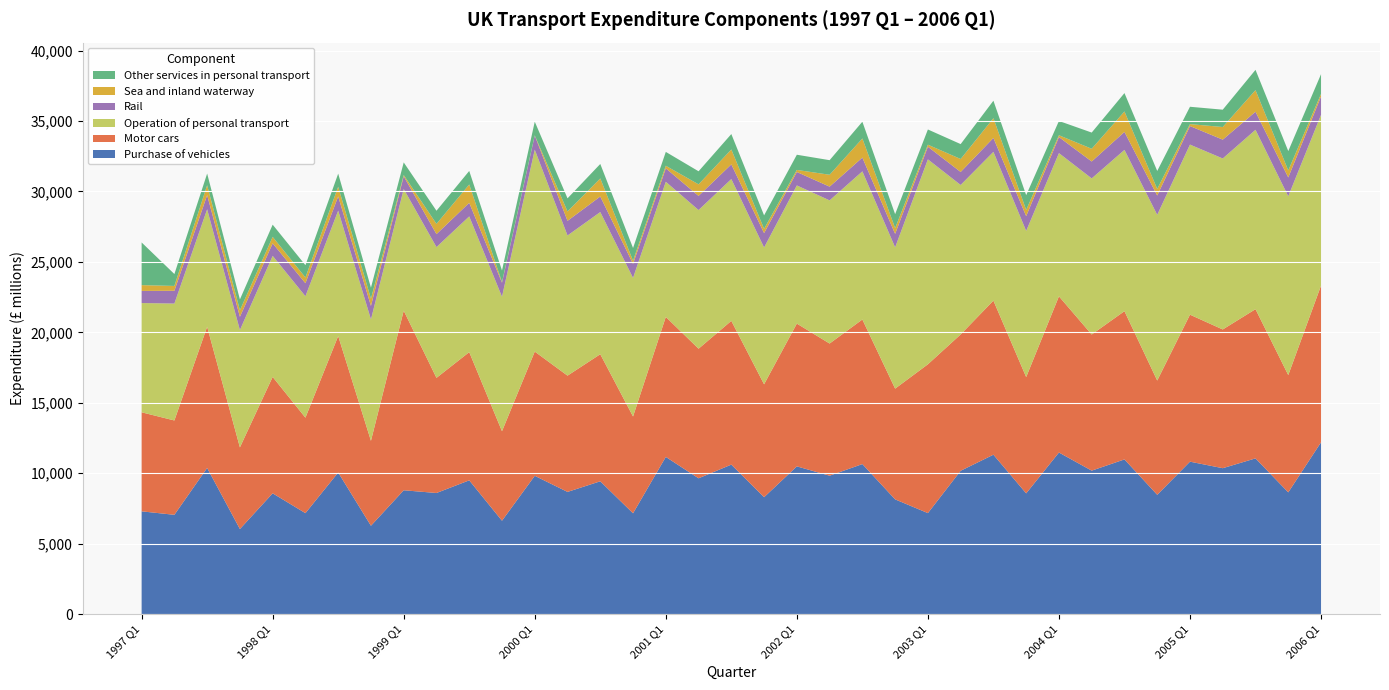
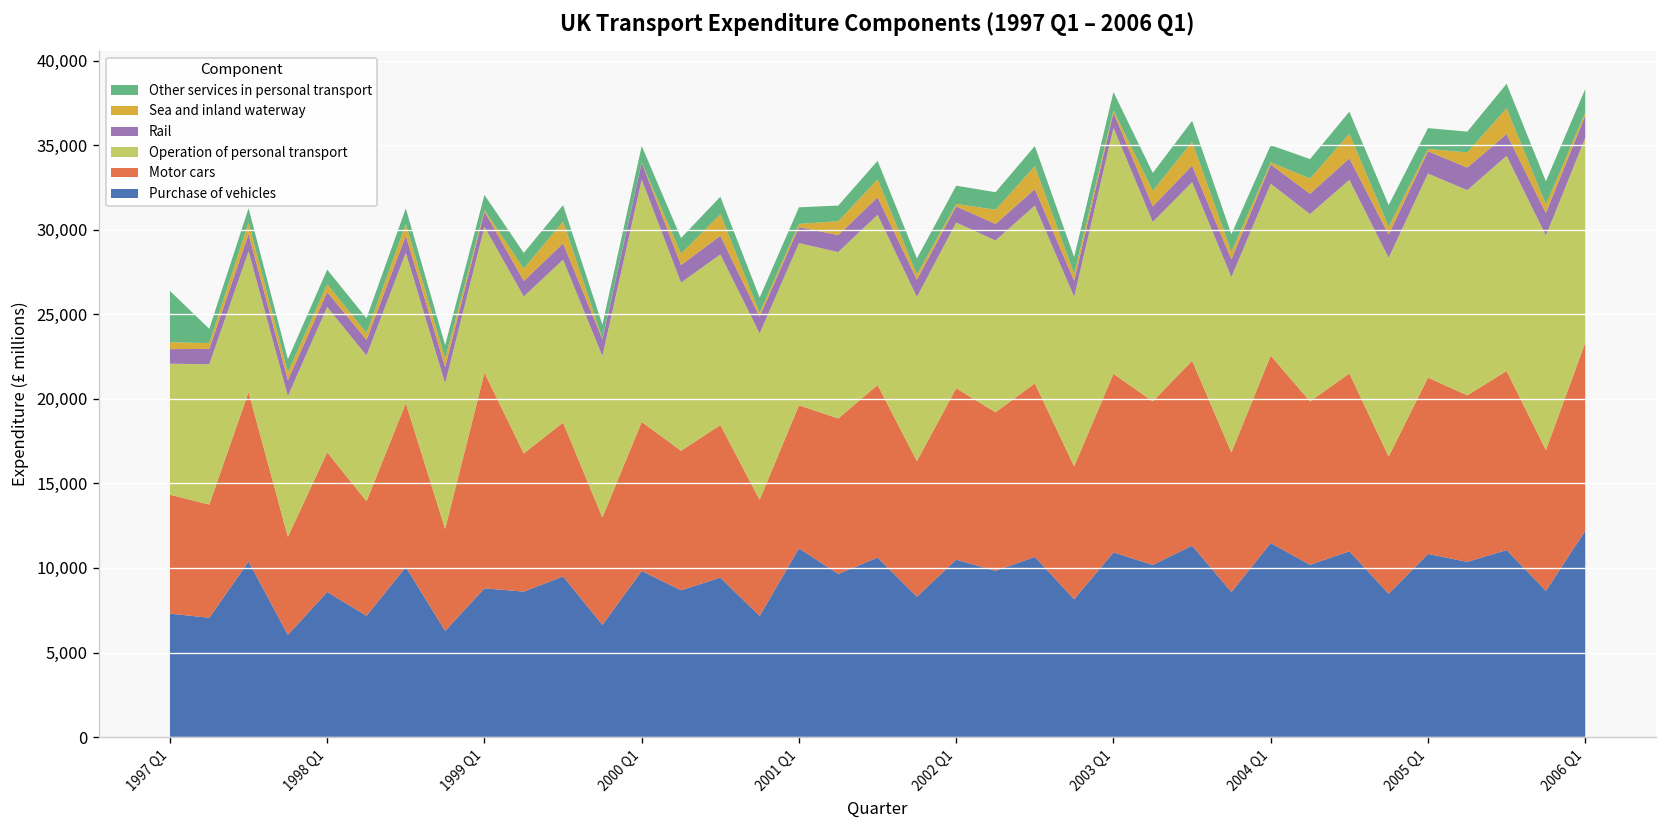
  {
    "Purchase of vehicles": {
      "1997 Q1": "7,300",
      "1998 Q1": "8,600",
      "1999 Q1": "8,800",
      "2000 Q1": "9,800",
      "2001 Q1": "11,200",
      "2002 Q1": "10,500",
-     "2003 Q1": "7,200",
+     "2003 Q1": "10,900",
      "2004 Q1": "11,500",
      "2005 Q1": "10,800",
      "2006 Q1": "12,200"
    },
    "Motor cars": {
      "1997 Q1": "7,000",
      "1998 Q1": "8,300",
      "1999 Q1": "12,700",
      "2000 Q1": "8,800",
-     "2001 Q1": "9,900",
+     "2001 Q1": "8,500",
      "2002 Q1": "10,100",
      "2003 Q1": "10,600",
      "2004 Q1": "11,100",
      "2005 Q1": "10,400",
      "2006 Q1": "11,100"
    },
    "Operation of personal transport": {
      "1997 Q1": "7,800",
      "1998 Q1": "8,600",
      "1999 Q1": "8,600",
      "2000 Q1": "14,300",
      "2001 Q1": "9,600",
      "2002 Q1": "9,800",
      "2003 Q1": "14,500",
      "2004 Q1": "10,200",
      "2005 Q1": "12,100",
      "2006 Q1": "12,100"
    },
    "Rail": {
      "1997 Q1": "900",
      "1998 Q1": "900"
    },
    "Sea and inland waterway": {
      "1997 Q1": "400",
      "1998 Q1": "500"
    },
    "Other services in personal transport": {
      "1997 Q1": "3,000",
      "1998 Q1": "900",
      "1999 Q1": "900",
      "2000 Q1": "1,000",
      "2001 Q1": "1,000",
      "2002 Q1": "1,100",
      "2003 Q1": "1,100",
      "2004 Q1": "1,000",
      "2005 Q1": "1,200",
      "2006 Q1": "1,400"
    }
  }
